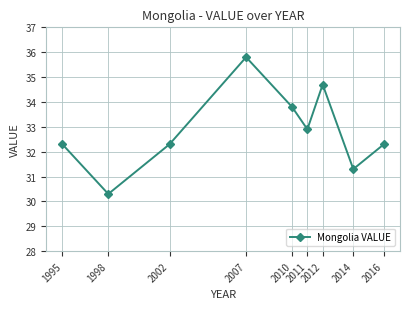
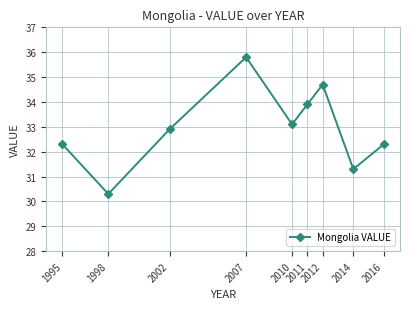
  {
    "1995": 32.3,
    "1998": 30.3,
-   "2002": 32.3,
+   "2002": 32.9,
    "2007": 35.8,
-   "2010": 33.8,
-   "2011": 32.9,
+   "2010": 33.1,
+   "2011": 33.9,
    "2012": 34.7,
    "2014": 31.3,
    "2016": 32.3
  }
